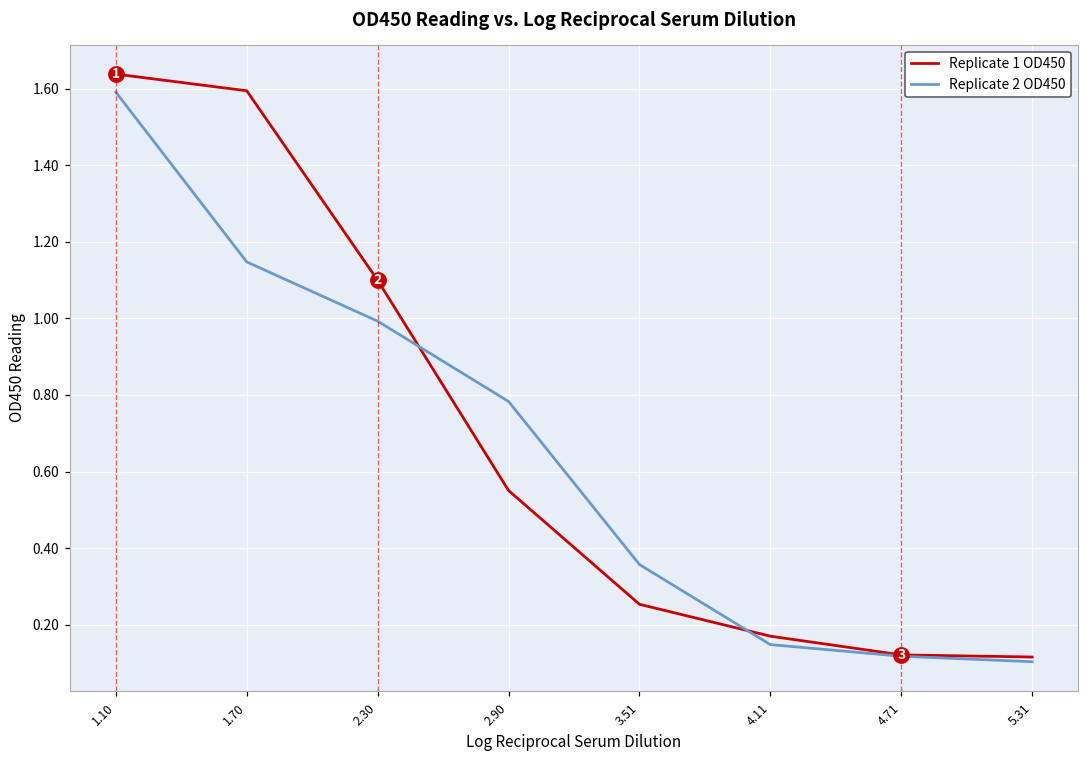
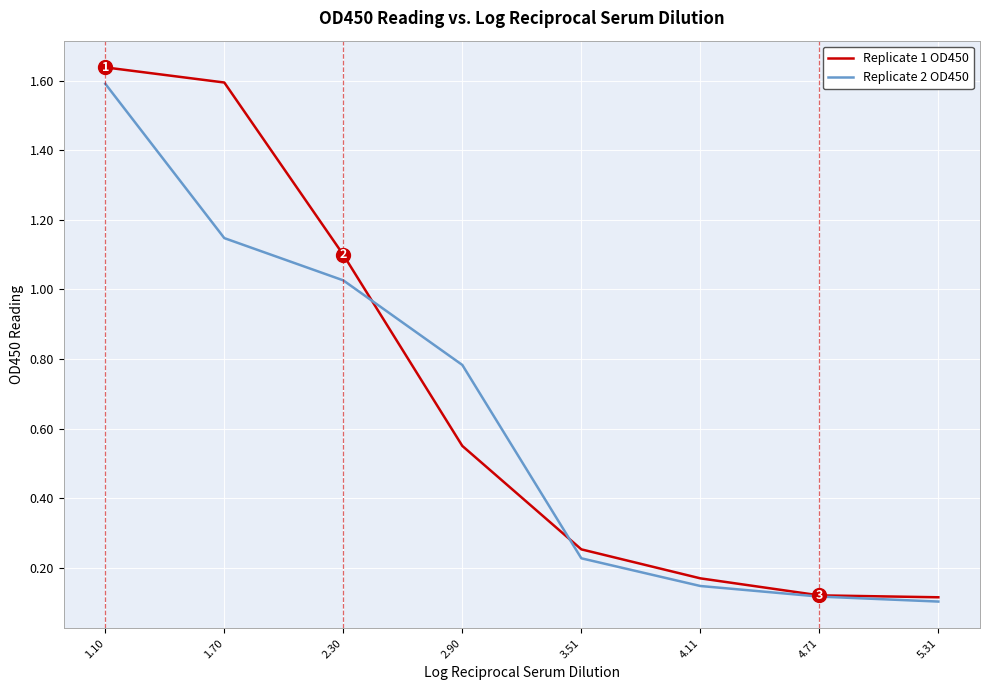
  {
    "Replicate 2 OD450": {
      "1.10": 1.59,
      "1.70": 1.15,
-     "2.30": 0.99,
+     "2.30": 1.03,
      "2.90": 0.78,
-     "3.51": 0.36,
+     "3.51": 0.23,
      "4.11": 0.15,
      "5.31": 0.10
    }
  }
